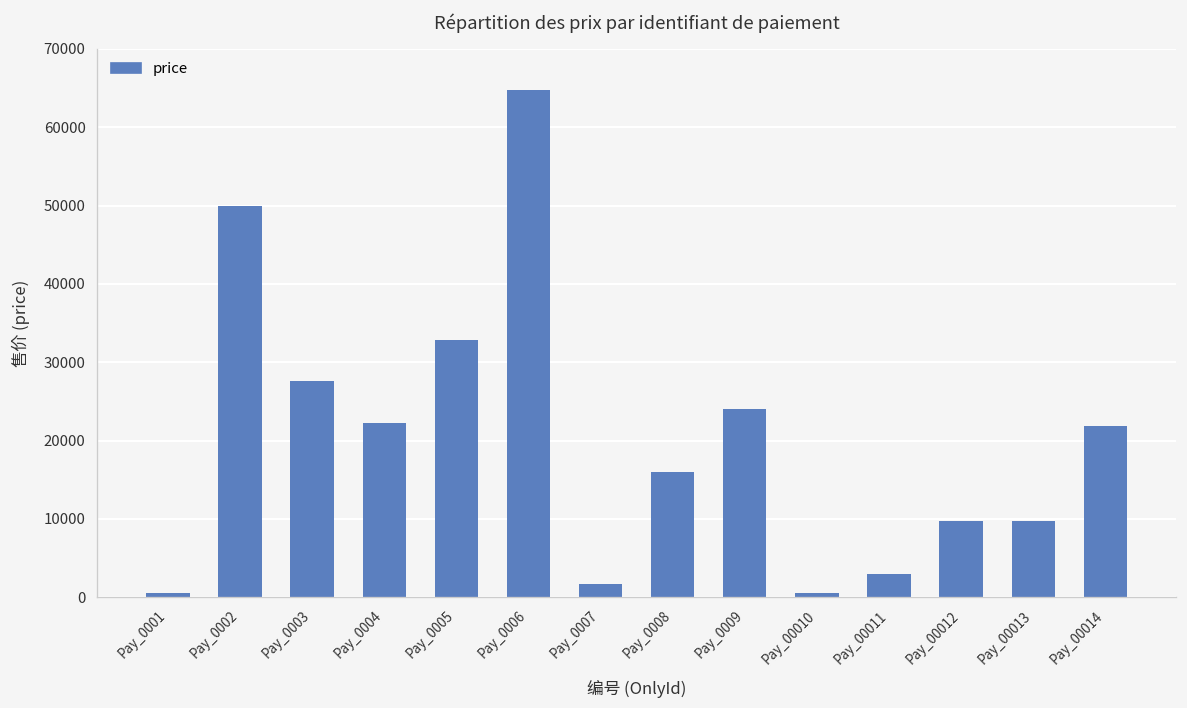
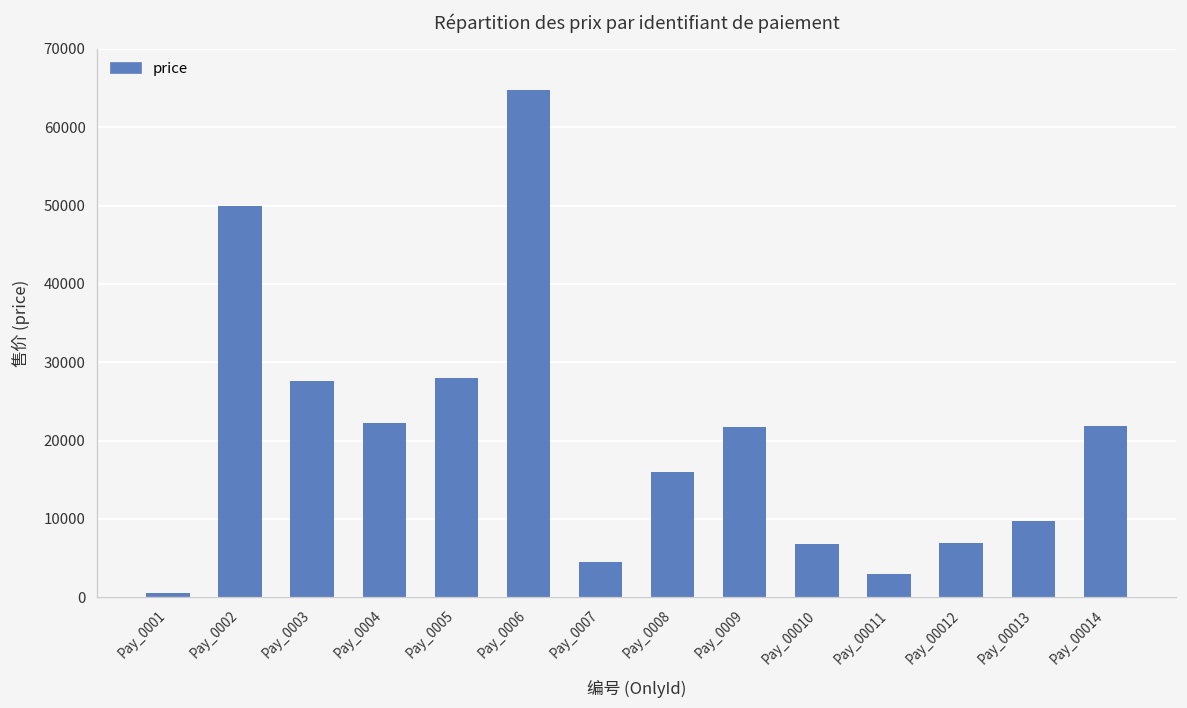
  {
    "Pay_0001": 1000,
    "Pay_0002": 50000,
    "Pay_0003": 28000,
    "Pay_0004": 22000,
-   "Pay_0005": 33000,
+   "Pay_0005": 28000,
    "Pay_0006": 65000,
-   "Pay_0007": 2000,
+   "Pay_0007": 5000,
    "Pay_0008": 16000,
-   "Pay_0009": 24000,
-   "Pay_00010": 1000,
+   "Pay_0009": 22000,
+   "Pay_00010": 7000,
    "Pay_00011": 3000,
-   "Pay_00012": 10000,
+   "Pay_00012": 7000,
    "Pay_00013": 10000,
    "Pay_00014": 22000
  }
